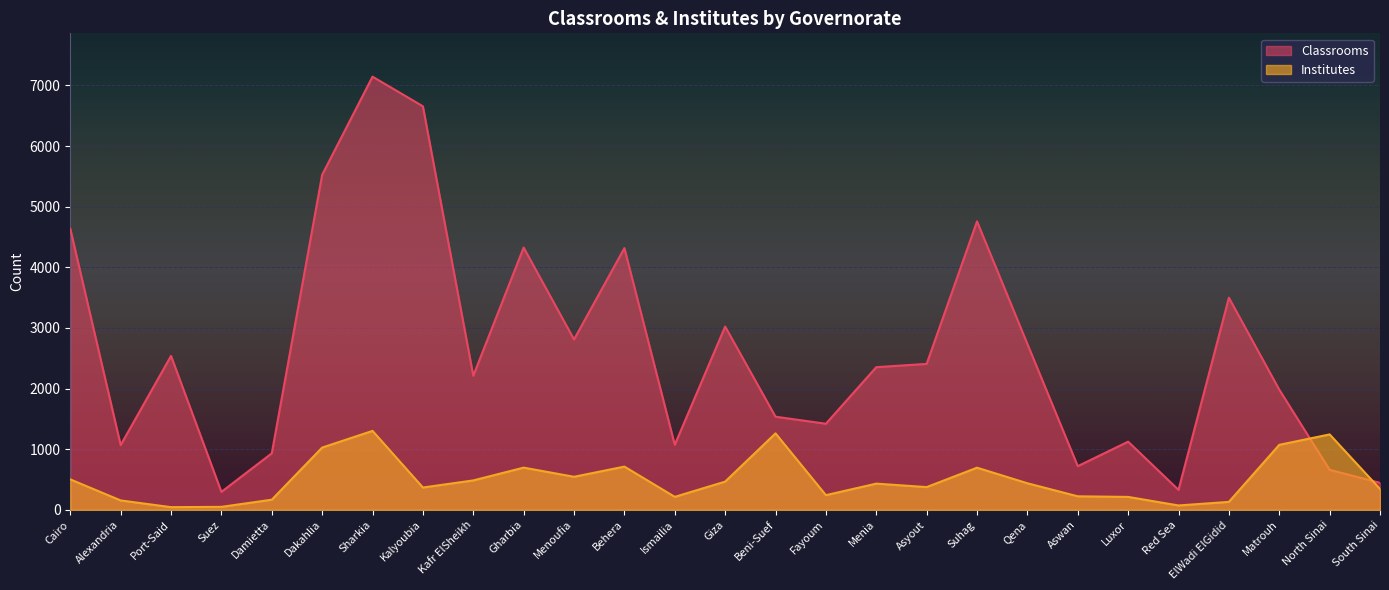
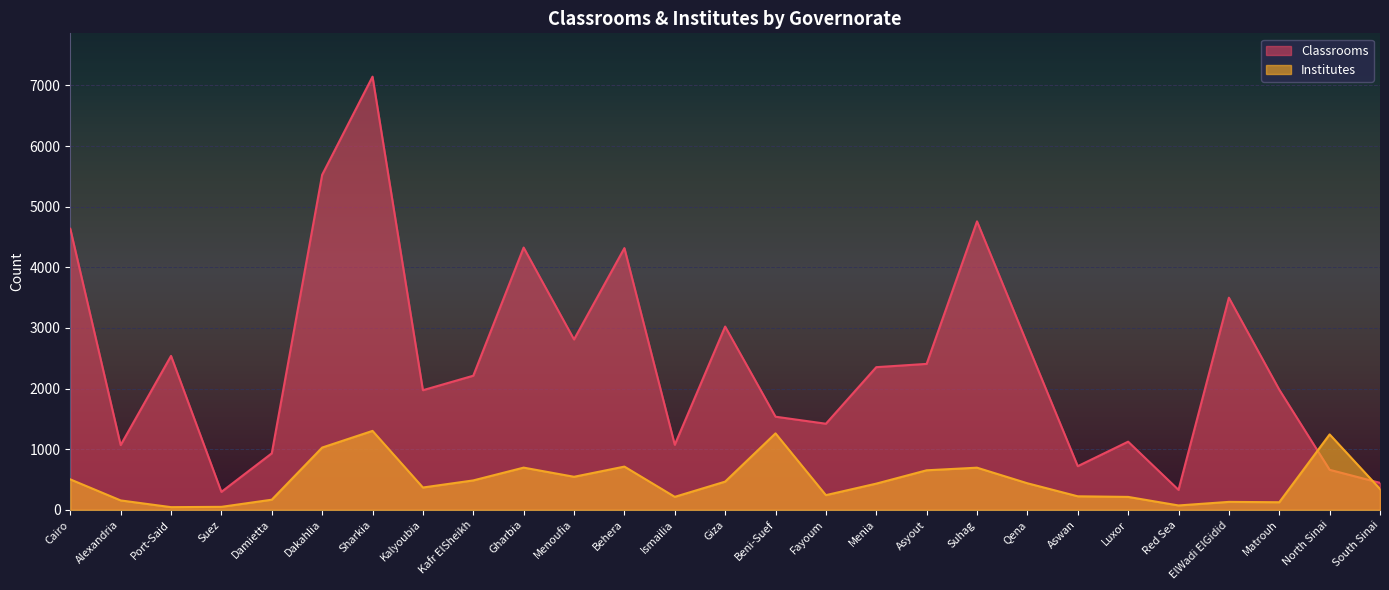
  {
    "Classrooms": {
      "Cairo": 4600,
      "Alexandria": 1100,
      "Port-Said": 2500,
      "Suez": 300,
      "Damietta": 900,
      "Dakahlia": 5500,
      "Sharkia": 7100,
-     "Kalyoubia": 6700,
+     "Kalyoubia": 2000,
      "Kafr ElSheikh": 2200,
      "Gharbia": 4300,
      "Menoufia": 2800,
      "Behera": 4300,
      "Ismailia": 1100,
      "Giza": 3000,
      "Beni-Suef": 1500,
      "Fayoum": 1400,
      "Menia": 2400,
      "Asyout": 2400,
      "Suhag": 4800,
      "Qena": 2700,
      "Aswan": 700,
      "Luxor": 1100,
      "Red Sea": 300,
      "ElWadi ElGidid": 3500,
      "Matrouh": 2000,
      "North Sinai": 700,
      "South Sinai": 400
    },
    "Institutes": {
      "Cairo": 500,
      "Alexandria": 200,
      "Port-Said": 0,
      "Suez": 0,
      "Damietta": 200,
      "Dakahlia": 1000,
      "Sharkia": 1300,
      "Kalyoubia": 400,
      "Kafr ElSheikh": 500,
      "Gharbia": 700,
      "Menoufia": 500,
      "Behera": 700,
      "Ismailia": 200,
      "Giza": 500,
      "Beni-Suef": 1300,
      "Fayoum": 200,
      "Menia": 400,
-     "Asyout": 400,
+     "Asyout": 700,
      "Suhag": 700,
      "Qena": 400,
      "Aswan": 200,
      "Luxor": 200,
      "Red Sea": 100,
      "ElWadi ElGidid": 100,
-     "Matrouh": 1100,
+     "Matrouh": 100,
      "North Sinai": 1200,
      "South Sinai": 300
    }
  }
